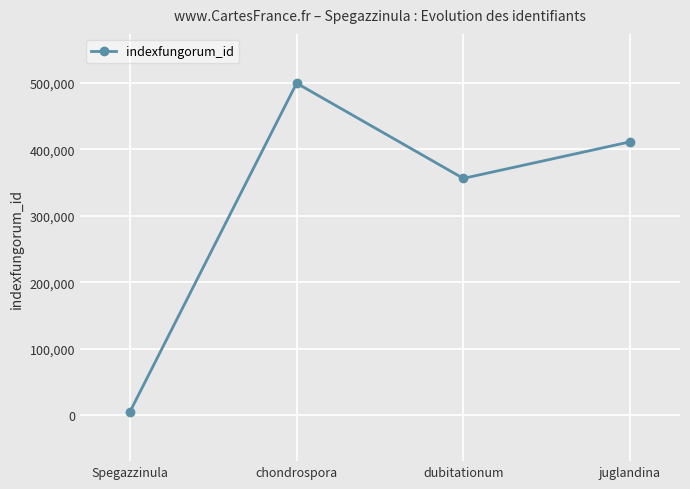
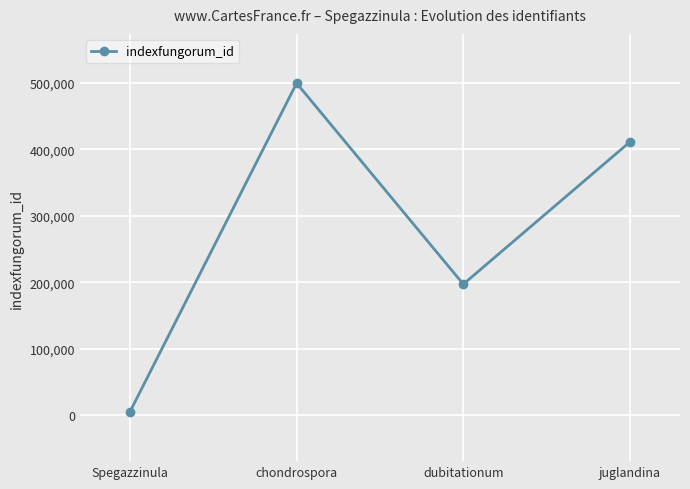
  {
    "Spegazzinula": "10,000",
    "chondrospora": "500,000",
-   "dubitationum": "360,000",
+   "dubitationum": "200,000",
    "juglandina": "410,000"
  }
